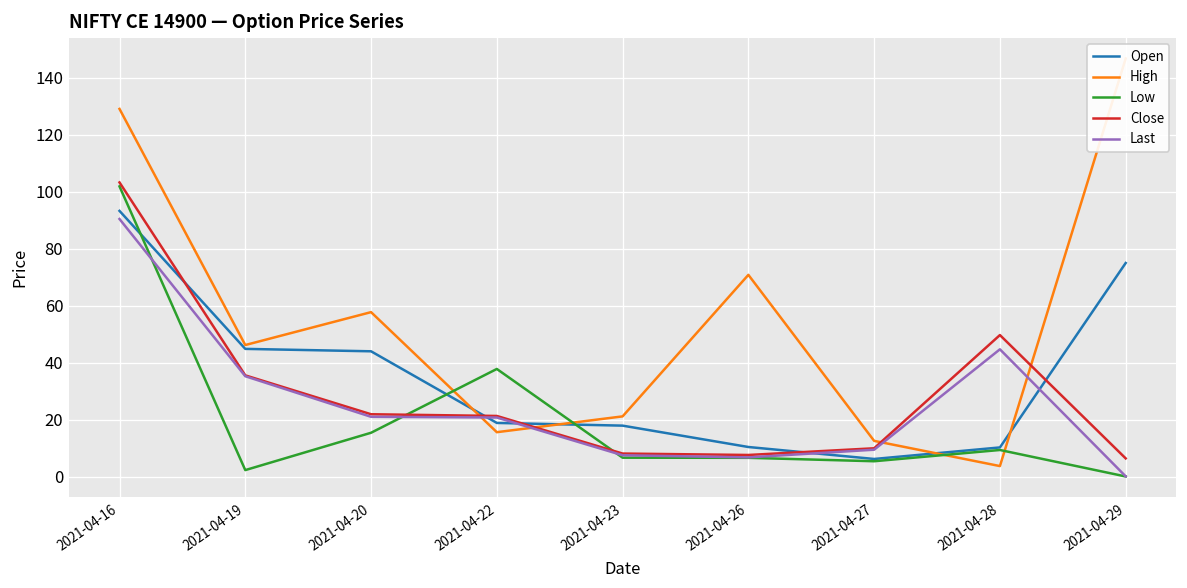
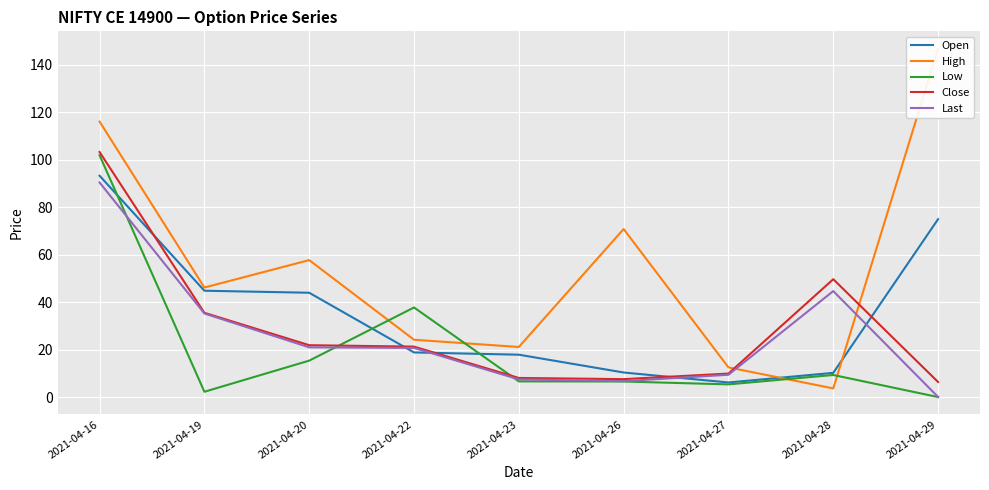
  {
    "Open": {
      "2021-04-16": 93,
      "2021-04-19": 45,
      "2021-04-20": 44,
      "2021-04-22": 19,
      "2021-04-23": 18,
      "2021-04-26": 10,
      "2021-04-29": 75
    },
    "High": {
-     "2021-04-16": 129,
+     "2021-04-16": 116,
      "2021-04-19": 46,
      "2021-04-20": 58,
-     "2021-04-22": 16,
+     "2021-04-22": 24,
      "2021-04-23": 21,
      "2021-04-26": 71,
      "2021-04-27": 13,
      "2021-04-28": 4
    },
    "Low": {
      "2021-04-16": 102,
      "2021-04-19": 2,
      "2021-04-20": 15,
      "2021-04-22": 38
    },
    "Close": {
      "2021-04-16": 103,
      "2021-04-28": 50,
      "2021-04-29": 6
    },
    "Last": {
      "2021-04-16": 90,
      "2021-04-28": 45
    }
  }
